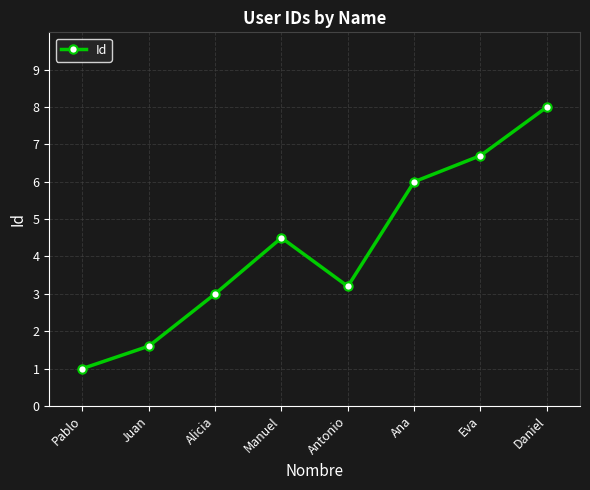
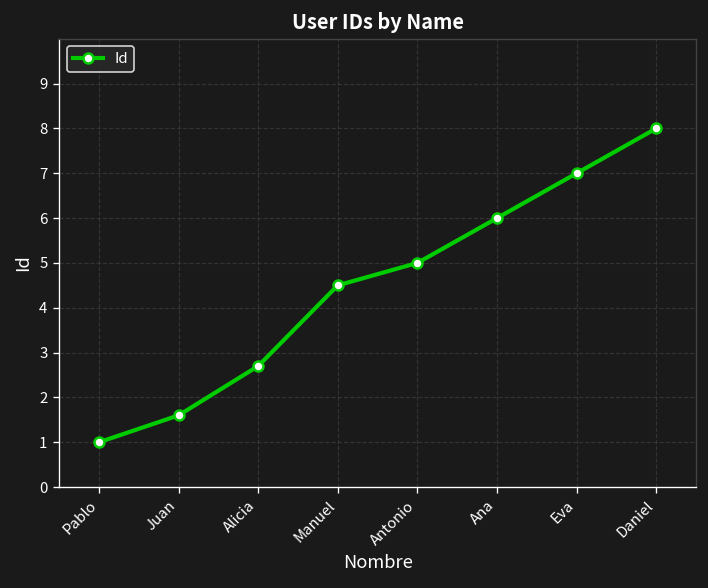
  {
    "Pablo": 1.0,
    "Juan": 1.6,
-   "Alicia": 3.0,
+   "Alicia": 2.7,
    "Manuel": 4.5,
-   "Antonio": 3.2,
+   "Antonio": 5.0,
    "Ana": 6.0,
-   "Eva": 6.7,
+   "Eva": 7.0,
    "Daniel": 8.0
  }
